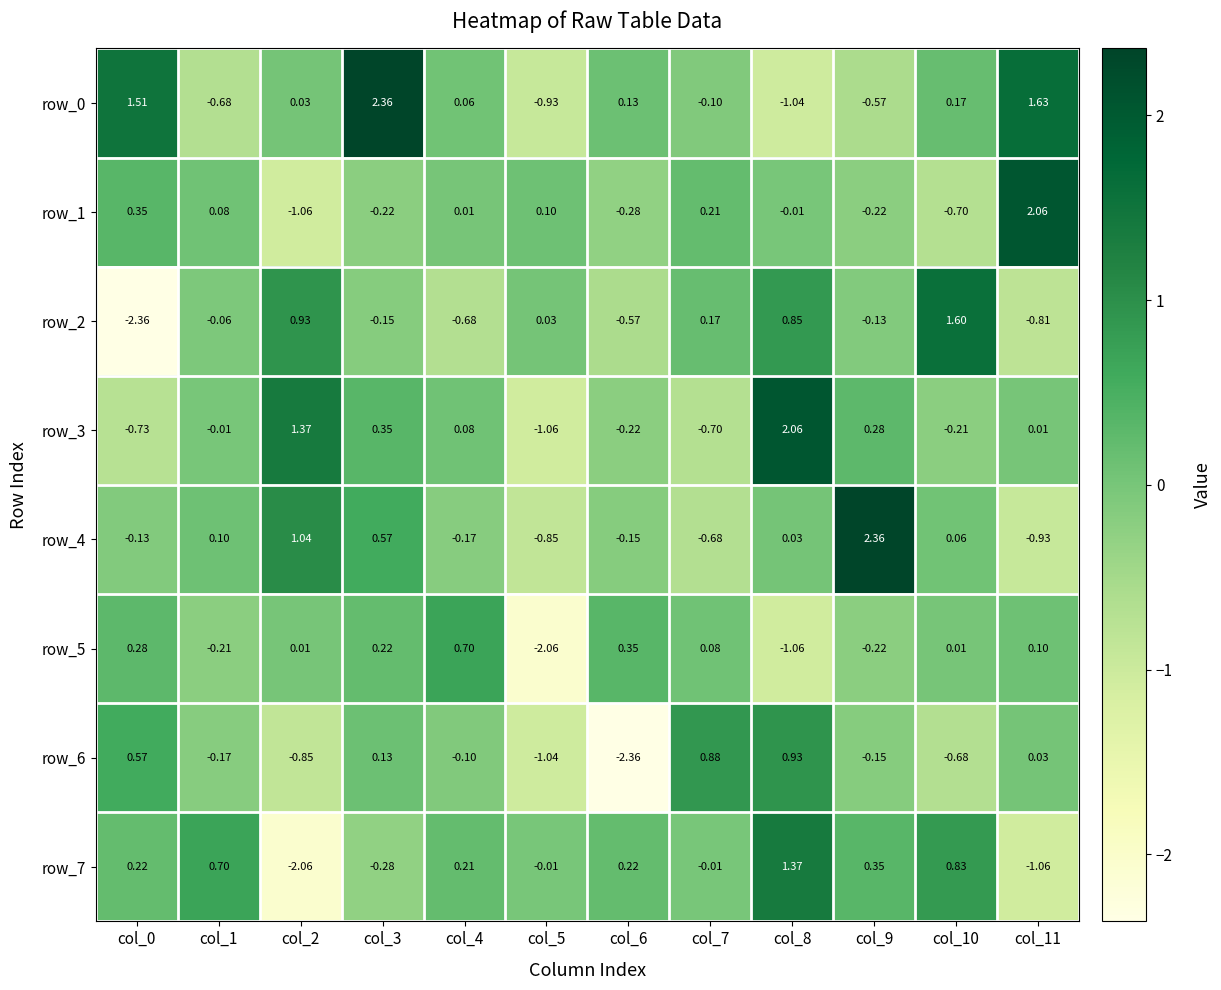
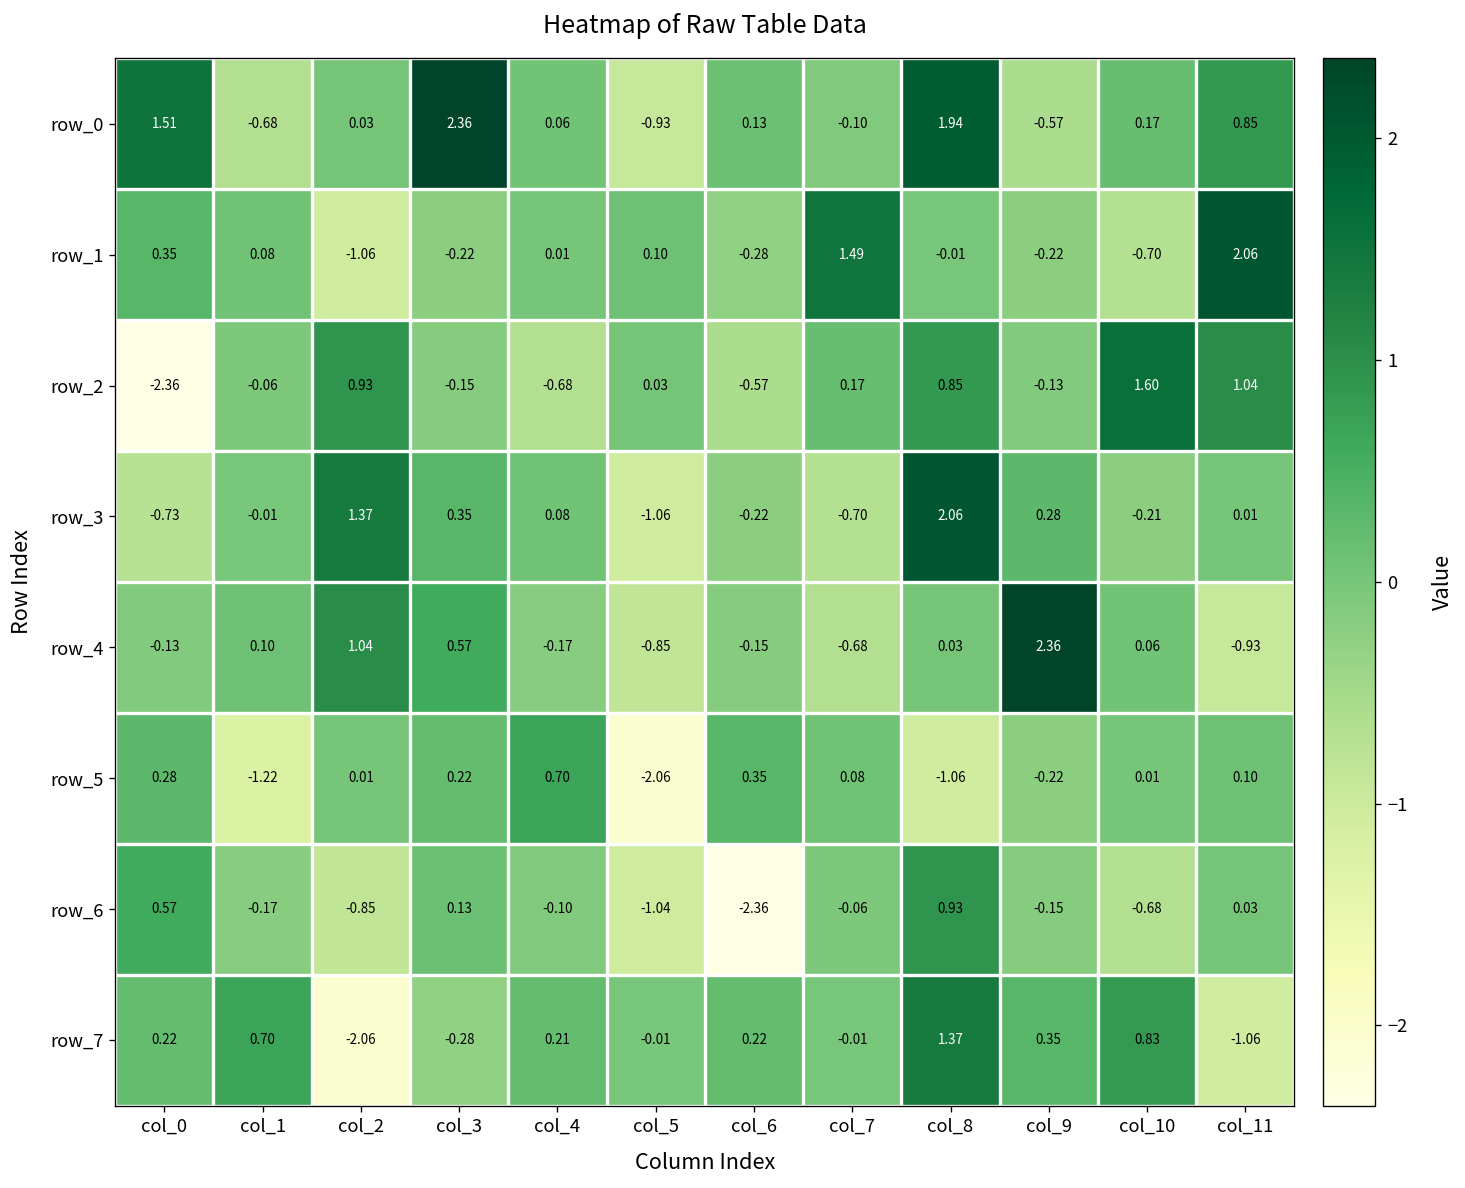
  {
    "row_0": {
      "col_0": 1.51,
      "col_1": -0.68,
      "col_2": 0.03,
      "col_3": 2.36,
      "col_4": 0.06,
      "col_5": -0.93,
      "col_6": 0.13,
      "col_7": -0.10,
-     "col_8": -1.04,
+     "col_8": 1.94,
      "col_9": -0.57,
      "col_10": 0.17,
-     "col_11": 1.63
+     "col_11": 0.85
    },
    "row_1": {
      "col_0": 0.35,
      "col_1": 0.08,
      "col_2": -1.06,
      "col_3": -0.22,
      "col_4": 0.01,
      "col_5": 0.10,
      "col_6": -0.28,
-     "col_7": 0.21,
+     "col_7": 1.49,
      "col_8": -0.01,
      "col_9": -0.22,
      "col_10": -0.70,
      "col_11": 2.06
    },
    "row_2": {
      "col_0": -2.36,
      "col_1": -0.06,
      "col_2": 0.93,
      "col_3": -0.15,
      "col_4": -0.68,
      "col_5": 0.03,
      "col_6": -0.57,
      "col_7": 0.17,
      "col_8": 0.85,
      "col_9": -0.13,
      "col_10": 1.60,
-     "col_11": -0.81
+     "col_11": 1.04
    },
    "row_3": {
      "col_0": -0.73,
      "col_1": -0.01,
      "col_2": 1.37,
      "col_3": 0.35,
      "col_4": 0.08,
      "col_5": -1.06,
      "col_6": -0.22,
      "col_7": -0.70,
      "col_8": 2.06,
      "col_9": 0.28,
      "col_10": -0.21,
      "col_11": 0.01
    },
    "row_4": {
      "col_0": -0.13,
      "col_1": 0.10,
      "col_2": 1.04,
      "col_3": 0.57,
      "col_4": -0.17,
      "col_5": -0.85,
      "col_6": -0.15,
      "col_7": -0.68,
      "col_8": 0.03,
      "col_9": 2.36,
      "col_10": 0.06,
      "col_11": -0.93
    },
    "row_5": {
      "col_0": 0.28,
-     "col_1": -0.21,
+     "col_1": -1.22,
      "col_2": 0.01,
      "col_3": 0.22,
      "col_4": 0.70,
      "col_5": -2.06,
      "col_6": 0.35,
      "col_7": 0.08,
      "col_8": -1.06,
      "col_9": -0.22,
      "col_10": 0.01,
      "col_11": 0.10
    },
    "row_6": {
      "col_0": 0.57,
      "col_1": -0.17,
      "col_2": -0.85,
      "col_3": 0.13,
      "col_4": -0.10,
      "col_5": -1.04,
      "col_6": -2.36,
-     "col_7": 0.88,
+     "col_7": -0.06,
      "col_8": 0.93,
      "col_9": -0.15,
      "col_10": -0.68,
      "col_11": 0.03
    },
    "row_7": {
      "col_0": 0.22,
      "col_1": 0.70,
      "col_2": -2.06,
      "col_3": -0.28,
      "col_4": 0.21,
      "col_5": -0.01,
      "col_6": 0.22,
      "col_7": -0.01,
      "col_8": 1.37,
      "col_9": 0.35,
      "col_10": 0.83,
      "col_11": -1.06
    }
  }
